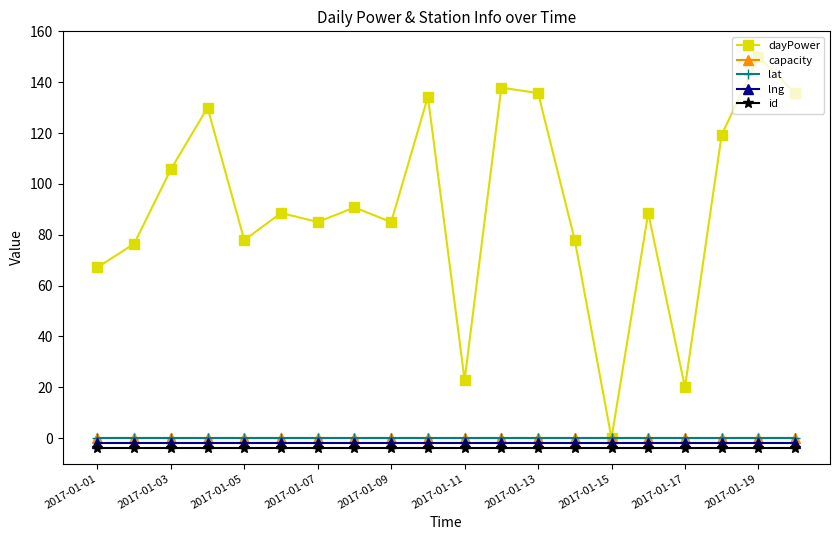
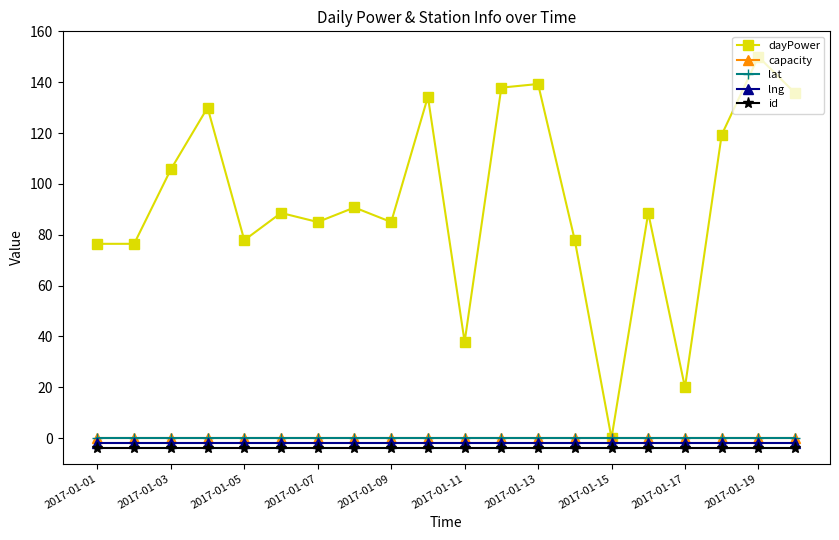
  {
    "dayPower": {
-     "2017-01-01": 67,
+     "2017-01-01": 76,
      "2017-01-03": 106,
      "2017-01-05": 78,
      "2017-01-07": 85,
      "2017-01-09": 85,
-     "2017-01-11": 23,
-     "2017-01-13": 136,
+     "2017-01-11": 38,
+     "2017-01-13": 139,
      "2017-01-17": 20
    },
    "lat": {
      "2017-01-01": 0,
      "2017-01-03": 0,
      "2017-01-05": 0,
      "2017-01-07": 0,
      "2017-01-09": 0,
      "2017-01-11": 0,
      "2017-01-13": 0,
      "2017-01-17": 0,
      "2017-01-19": 0
    },
    "lng": {
      "2017-01-01": -2,
      "2017-01-03": -2,
      "2017-01-05": -2,
      "2017-01-07": -2,
      "2017-01-09": -2,
      "2017-01-11": -2,
      "2017-01-13": -2,
      "2017-01-15": -2,
      "2017-01-17": -2,
      "2017-01-19": -2
    },
    "id": {
      "2017-01-01": -4,
      "2017-01-03": -4,
      "2017-01-05": -4,
      "2017-01-07": -4,
      "2017-01-09": -4,
      "2017-01-11": -4,
      "2017-01-13": -4,
      "2017-01-15": -4,
      "2017-01-17": -4,
      "2017-01-19": -4
    }
  }
